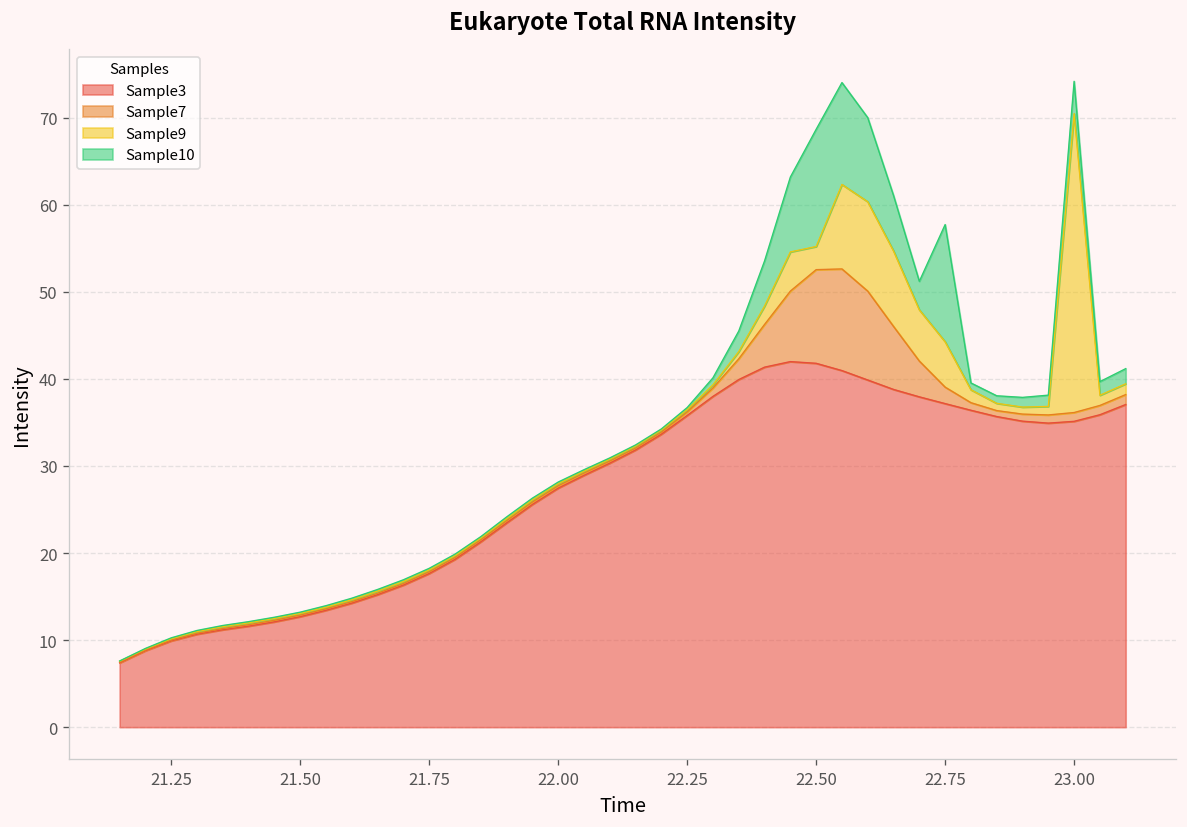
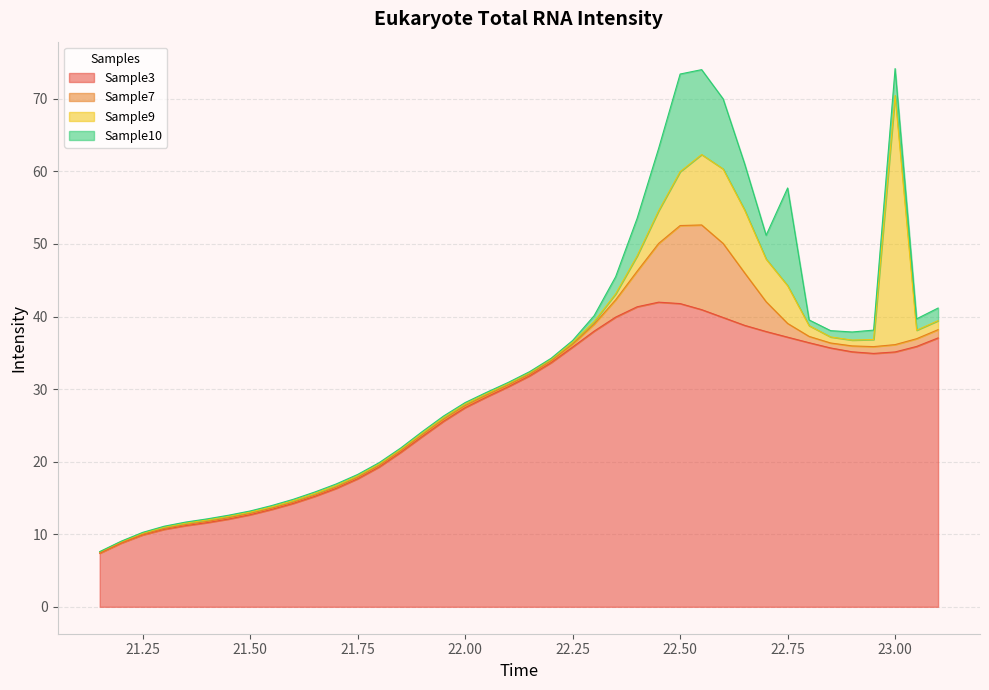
  {
    "Sample9": {
-     "22.50": 3,
+     "22.50": 7,
      "22.75": 5,
      "23.00": 34
    },
    "Sample10": {
      "22.50": 13,
      "22.75": 13,
      "23.00": 4
    }
  }
